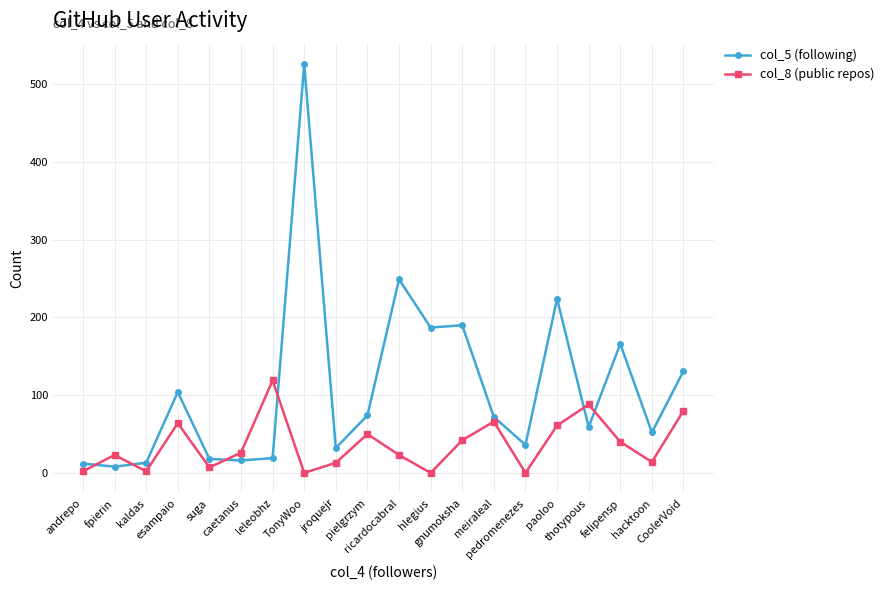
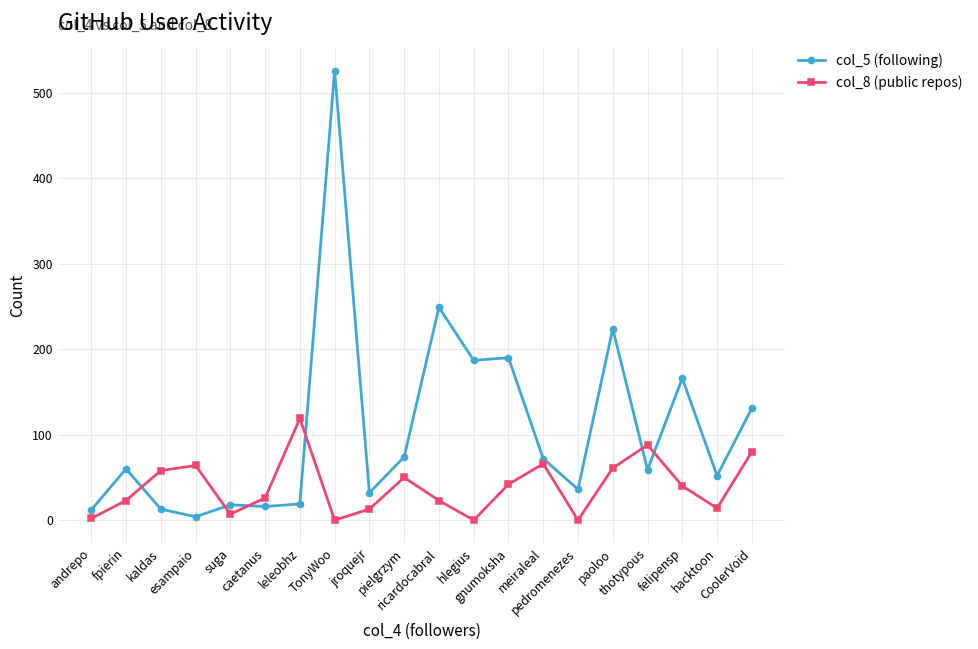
  {
    "col_5 (following)": {
      "andrepo": 10,
-     "fpierin": 10,
+     "fpierin": 60,
      "kaldas": 10,
-     "esampaio": 100,
+     "esampaio": 0,
      "suga": 20,
      "caetanus": 20,
      "leleobhz": 20,
      "TonyWoo": 530,
      "jroquejr": 30,
      "pielgrzym": 70,
      "ricardocabral": 250,
      "hlegius": 190,
      "gnumoksha": 190,
      "meiraleal": 70,
      "pedromenezes": 40,
      "paoloo": 220,
      "thotypous": 60,
      "felipensp": 170,
      "hacktoon": 50,
      "CoolerVoid": 130
    },
    "col_8 (public repos)": {
      "andrepo": 0,
      "fpierin": 20,
-     "kaldas": 0,
+     "kaldas": 60,
      "esampaio": 60,
      "suga": 10,
      "caetanus": 30,
      "leleobhz": 120,
      "TonyWoo": 0,
      "jroquejr": 10,
      "pielgrzym": 50,
      "ricardocabral": 20,
      "hlegius": 0,
      "gnumoksha": 40,
      "meiraleal": 70,
      "pedromenezes": 0,
      "paoloo": 60,
      "thotypous": 90,
      "felipensp": 40,
      "hacktoon": 10,
      "CoolerVoid": 80
    }
  }
